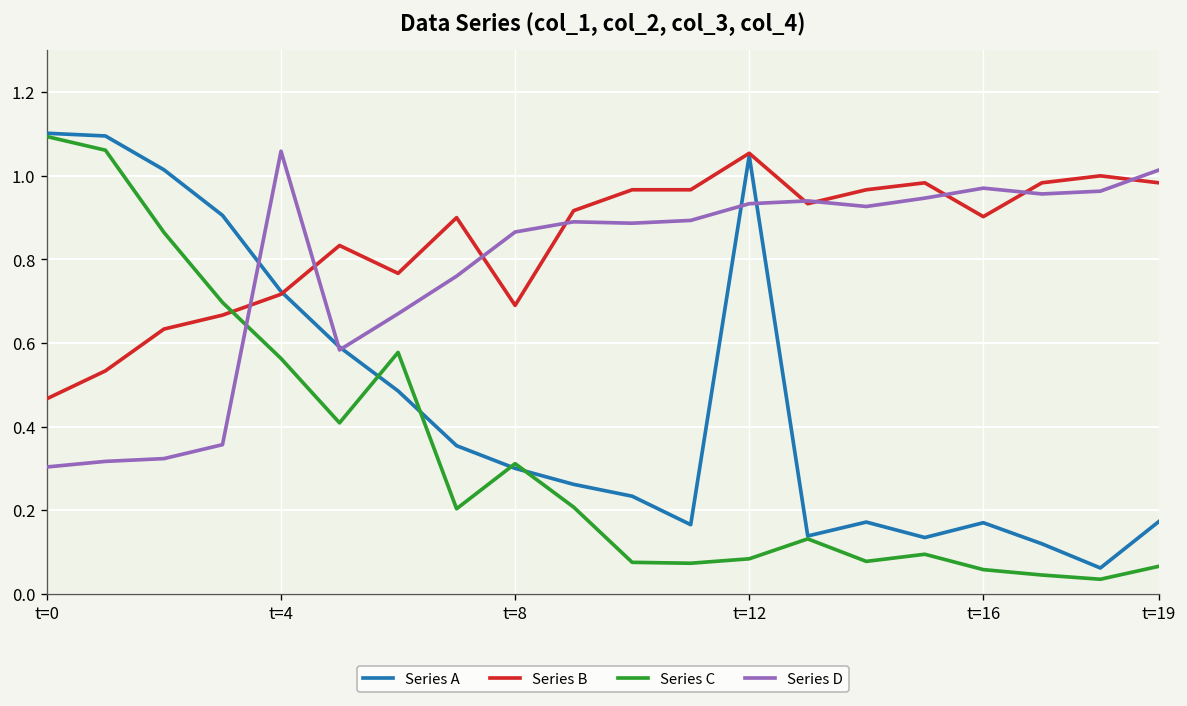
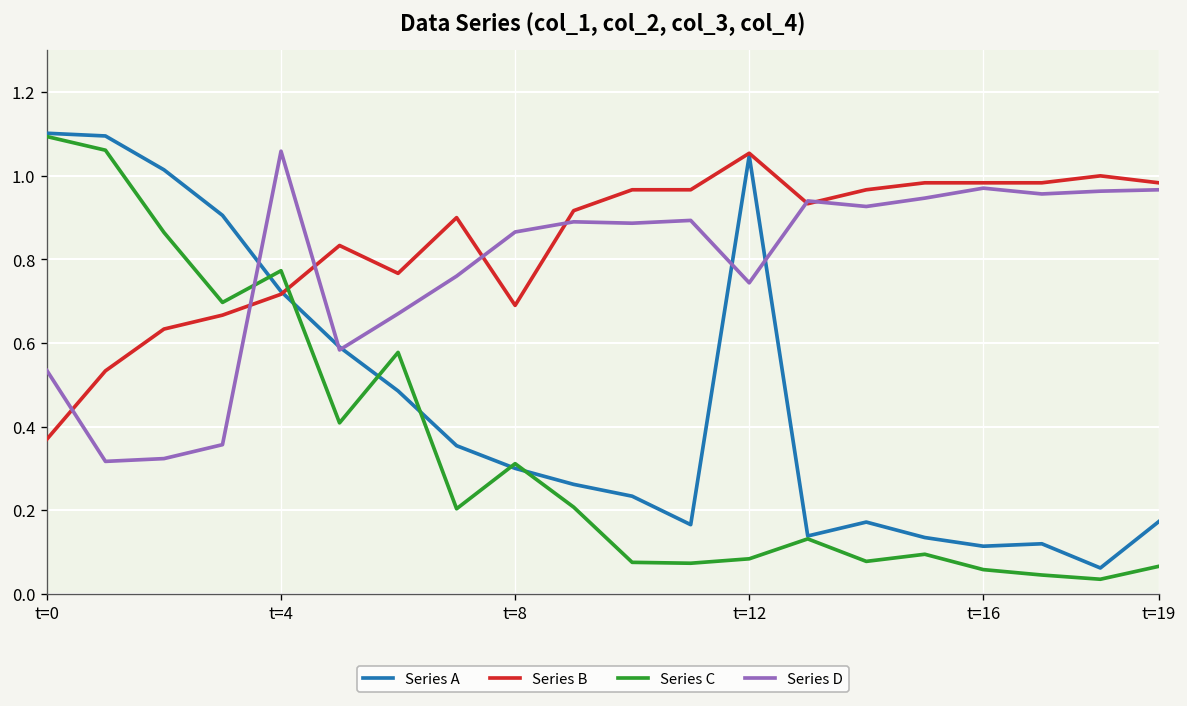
  {
    "Series A": {
      "t=0": 1.10,
      "t=8": 0.30,
-     "t=16": 0.17,
+     "t=16": 0.11,
      "t=19": 0.17
    },
    "Series B": {
-     "t=0": 0.47,
+     "t=0": 0.37,
      "t=8": 0.69,
-     "t=16": 0.90,
+     "t=16": 0.98,
      "t=19": 0.98
    },
    "Series C": {
      "t=0": 1.09,
-     "t=4": 0.56,
+     "t=4": 0.77,
      "t=8": 0.31,
      "t=12": 0.08,
      "t=16": 0.06,
      "t=19": 0.07
    },
    "Series D": {
-     "t=0": 0.30,
+     "t=0": 0.53,
      "t=4": 1.06,
      "t=8": 0.87,
-     "t=12": 0.93,
+     "t=12": 0.74,
      "t=16": 0.97,
-     "t=19": 1.01
+     "t=19": 0.97
    }
  }
